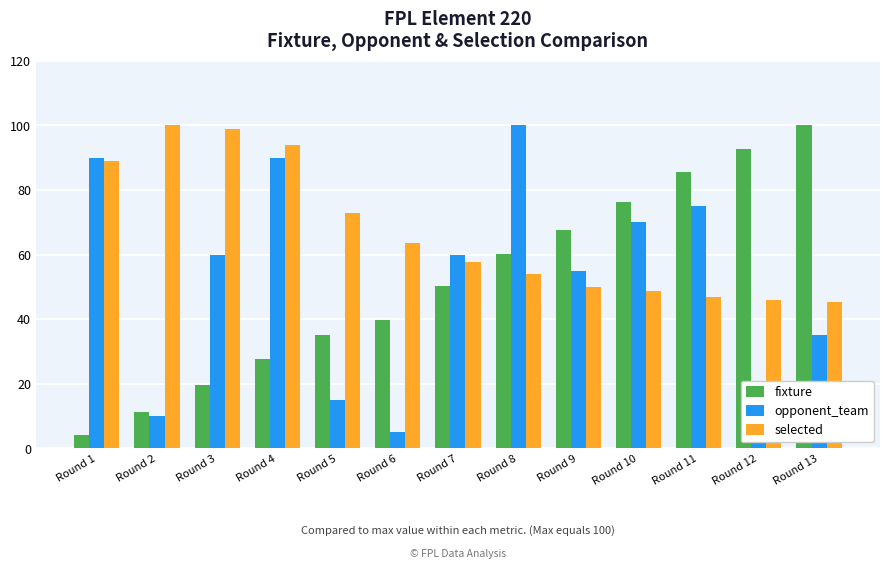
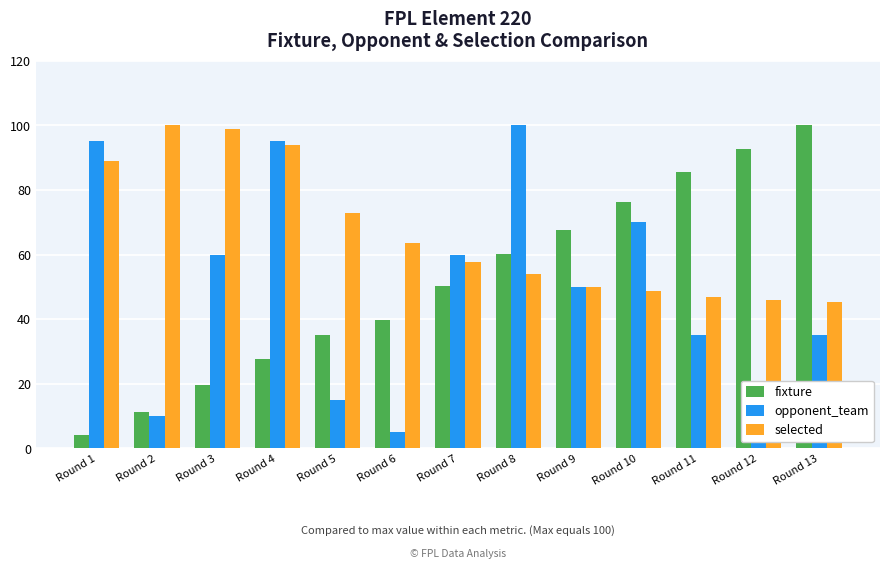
  {
    "fixture": {
      "Round 1": 4,
      "Round 2": 11,
      "Round 3": 20,
      "Round 4": 28,
      "Round 5": 35,
      "Round 6": 40,
      "Round 7": 50,
      "Round 8": 60,
      "Round 9": 68,
      "Round 10": 76,
      "Round 11": 85,
      "Round 12": 93,
      "Round 13": 100
    },
    "opponent_team": {
-     "Round 1": 90,
+     "Round 1": 95,
      "Round 2": 10,
      "Round 3": 60,
-     "Round 4": 90,
+     "Round 4": 95,
      "Round 5": 15,
      "Round 6": 5,
      "Round 7": 60,
      "Round 8": 100,
-     "Round 9": 55,
+     "Round 9": 50,
      "Round 10": 70,
-     "Round 11": 75,
+     "Round 11": 35,
      "Round 13": 35
    },
    "selected": {
      "Round 1": 89,
      "Round 2": 100,
      "Round 3": 99,
      "Round 4": 94,
      "Round 5": 73,
      "Round 6": 64,
      "Round 7": 58,
      "Round 8": 54,
      "Round 9": 50,
      "Round 10": 49,
      "Round 11": 47,
      "Round 12": 46,
      "Round 13": 45
    }
  }
